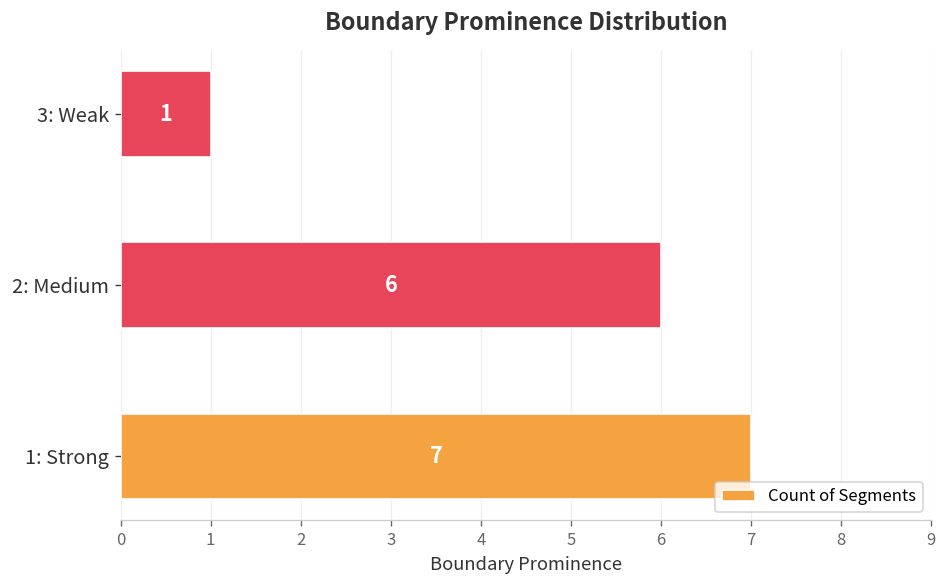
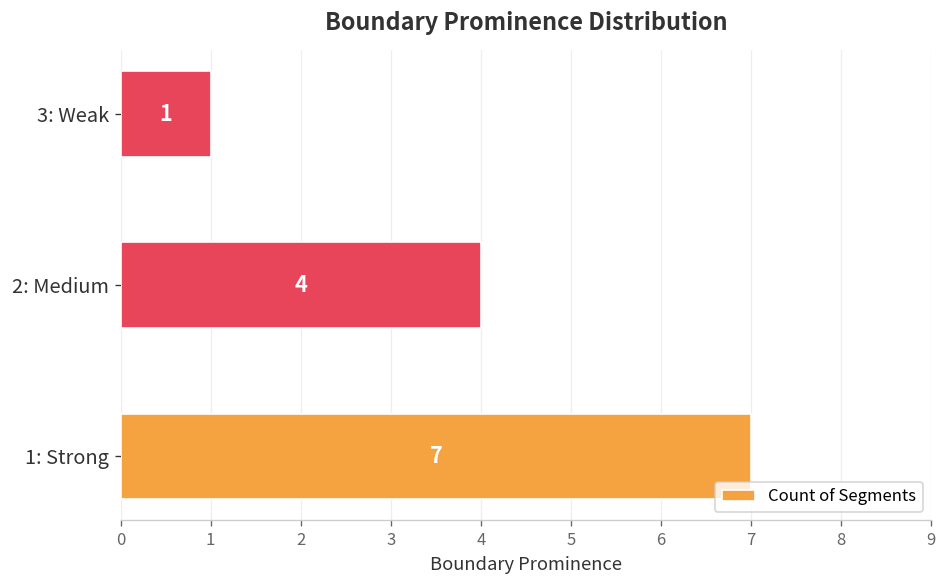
  {
    "3: Weak": 1,
-   "2: Medium": 6,
+   "2: Medium": 4,
    "1: Strong": 7
  }
